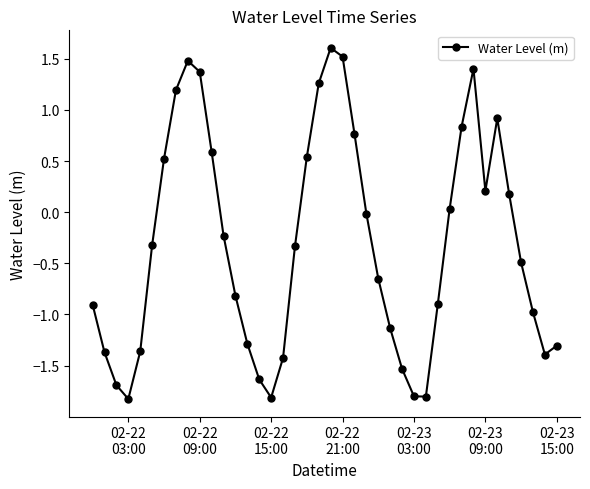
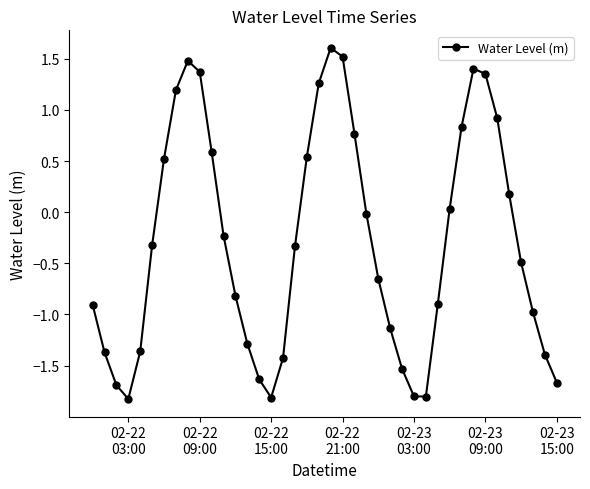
  {
    "02-22 03:00": -1.83,
    "02-22 09:00": 1.37,
    "02-22 15:00": -1.81,
    "02-22 21:00": 1.52,
    "02-23 03:00": -1.80,
-   "02-23 09:00": 0.21,
-   "02-23 15:00": -1.31
+   "02-23 09:00": 1.35,
+   "02-23 15:00": -1.67
  }
